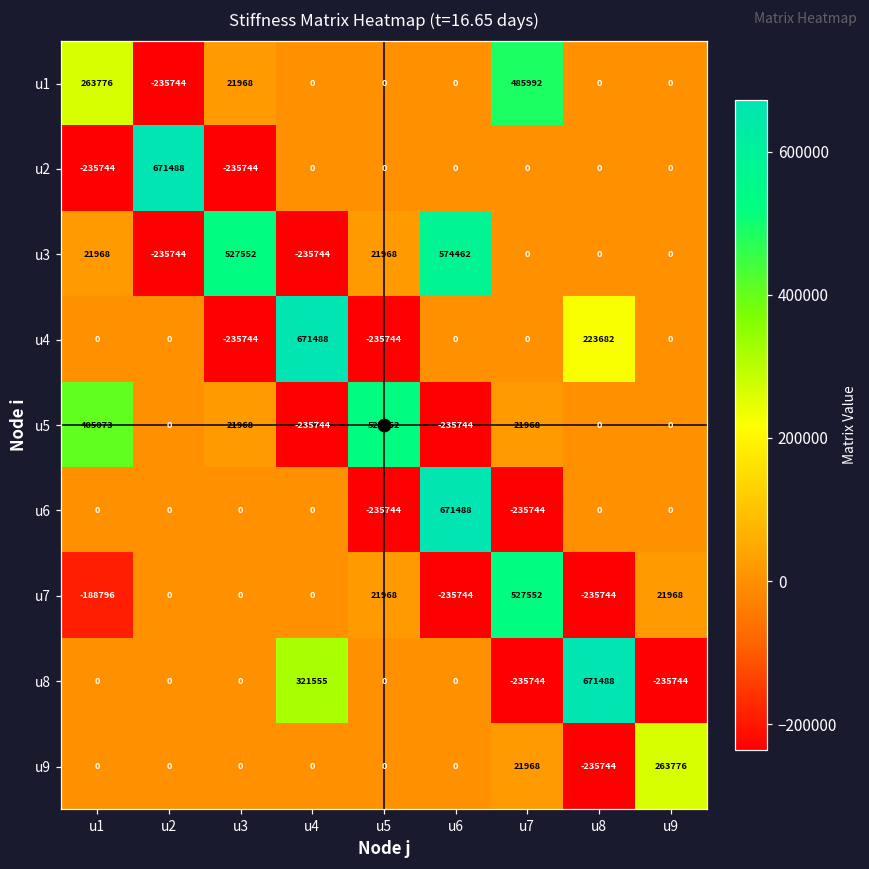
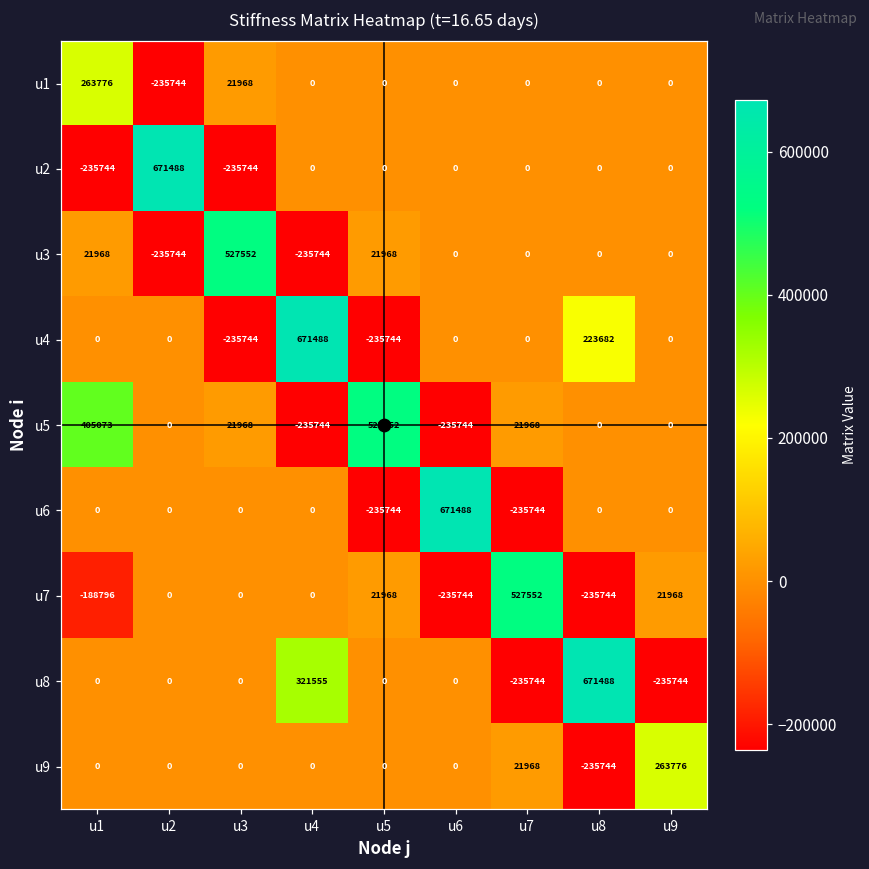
  {
    "u1": {
      "u1": 263776,
      "u2": -235744,
      "u3": 21968,
      "u4": 0,
      "u5": 0,
      "u6": 0,
-     "u7": 485992,
+     "u7": 0,
      "u8": 0,
      "u9": 0
    },
    "u2": {
      "u1": -235744,
      "u2": 671488,
      "u3": -235744,
      "u4": 0,
      "u5": 0,
      "u6": 0,
      "u7": 0,
      "u8": 0,
      "u9": 0
    },
    "u3": {
      "u1": 21968,
      "u2": -235744,
      "u3": 527552,
      "u4": -235744,
      "u5": 21968,
-     "u6": 574462,
+     "u6": 0,
      "u7": 0,
      "u8": 0,
      "u9": 0
    },
    "u4": {
      "u1": 0,
      "u2": 0,
      "u3": -235744,
      "u4": 671488,
      "u5": -235744,
      "u6": 0,
      "u7": 0,
      "u8": 223682,
      "u9": 0
    },
    "u5": {
      "u1": 405073,
      "u2": 0,
      "u3": 21968,
      "u4": -235744,
      "u6": -235744,
      "u7": 21968,
      "u8": 0,
      "u9": 0
    },
    "u6": {
      "u1": 0,
      "u2": 0,
      "u3": 0,
      "u4": 0,
      "u5": -235744,
      "u6": 671488,
      "u7": -235744,
      "u8": 0,
      "u9": 0
    },
    "u7": {
      "u1": -188796,
      "u2": 0,
      "u3": 0,
      "u4": 0,
      "u5": 21968,
      "u6": -235744,
      "u7": 527552,
      "u8": -235744,
      "u9": 21968
    },
    "u8": {
      "u1": 0,
      "u2": 0,
      "u3": 0,
      "u4": 321555,
      "u5": 0,
      "u6": 0,
      "u7": -235744,
      "u8": 671488,
      "u9": -235744
    },
    "u9": {
      "u1": 0,
      "u2": 0,
      "u3": 0,
      "u4": 0,
      "u5": 0,
      "u6": 0,
      "u7": 21968,
      "u8": -235744,
      "u9": 263776
    }
  }
